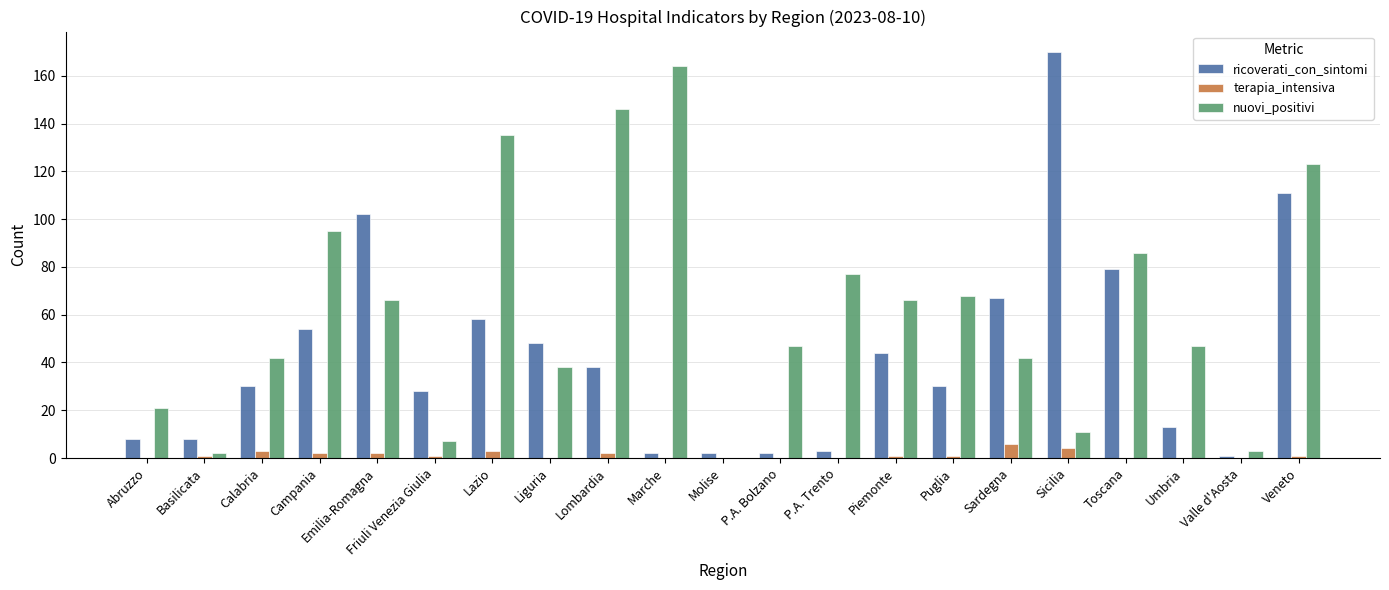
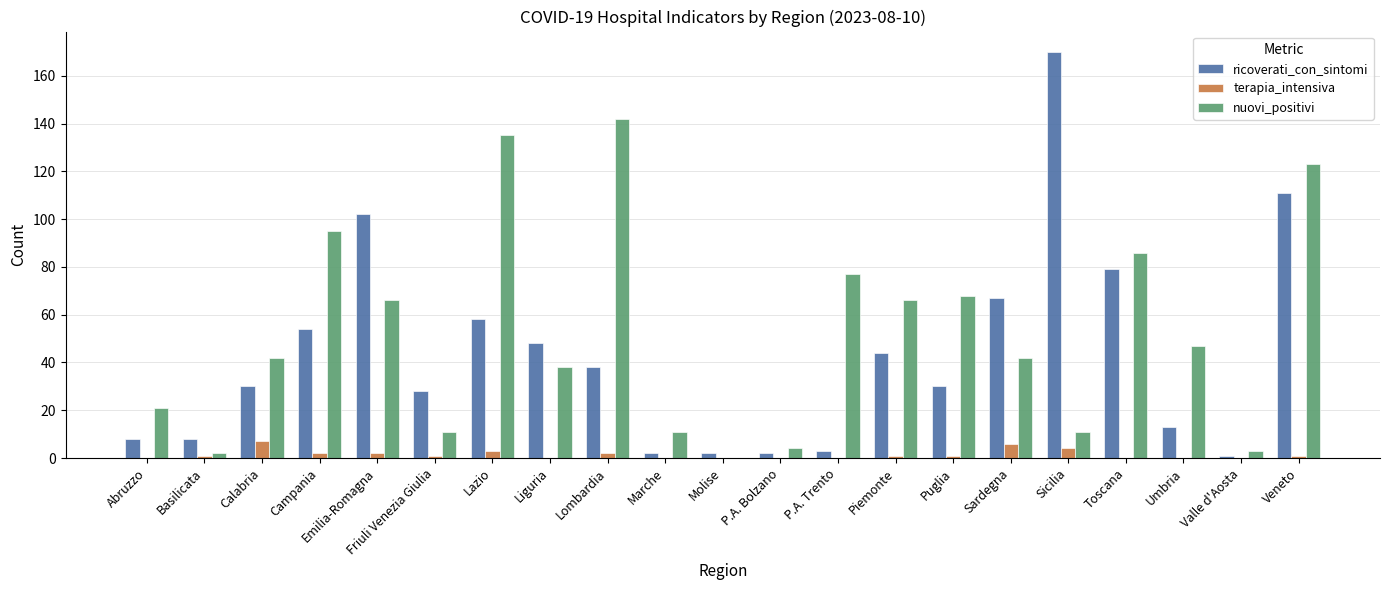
  {
    "ricoverati_con_sintomi": {
      "Abruzzo": 8,
      "Basilicata": 8,
      "Calabria": 30,
      "Campania": 54,
      "Emilia-Romagna": 102,
      "Friuli Venezia Giulia": 28,
      "Lazio": 58,
      "Liguria": 48,
      "Lombardia": 38,
      "Marche": 2,
      "Molise": 2,
      "P.A. Bolzano": 2,
      "P.A. Trento": 3,
      "Piemonte": 44,
      "Puglia": 30,
      "Sardegna": 67,
      "Sicilia": 170,
      "Toscana": 79,
      "Umbria": 13,
      "Veneto": 111
    },
    "terapia_intensiva": {
      "Abruzzo": 0,
-     "Calabria": 3,
+     "Calabria": 7,
      "Campania": 2,
      "Emilia-Romagna": 2,
      "Lazio": 3,
      "Liguria": 0,
      "Lombardia": 2,
      "Marche": 0,
      "Molise": 0,
      "P.A. Bolzano": 0,
      "P.A. Trento": 0,
      "Sardegna": 6,
      "Sicilia": 4,
      "Toscana": 0,
      "Umbria": 0,
      "Valle d'Aosta": 0
    },
    "nuovi_positivi": {
      "Abruzzo": 21,
      "Basilicata": 2,
      "Calabria": 42,
      "Campania": 95,
      "Emilia-Romagna": 66,
-     "Friuli Venezia Giulia": 7,
+     "Friuli Venezia Giulia": 11,
      "Lazio": 135,
      "Liguria": 38,
-     "Lombardia": 146,
-     "Marche": 164,
+     "Lombardia": 142,
+     "Marche": 11,
      "Molise": 0,
-     "P.A. Bolzano": 47,
+     "P.A. Bolzano": 4,
      "P.A. Trento": 77,
      "Piemonte": 66,
      "Puglia": 68,
      "Sardegna": 42,
      "Sicilia": 11,
      "Toscana": 86,
      "Umbria": 47,
      "Valle d'Aosta": 3,
      "Veneto": 123
    }
  }
